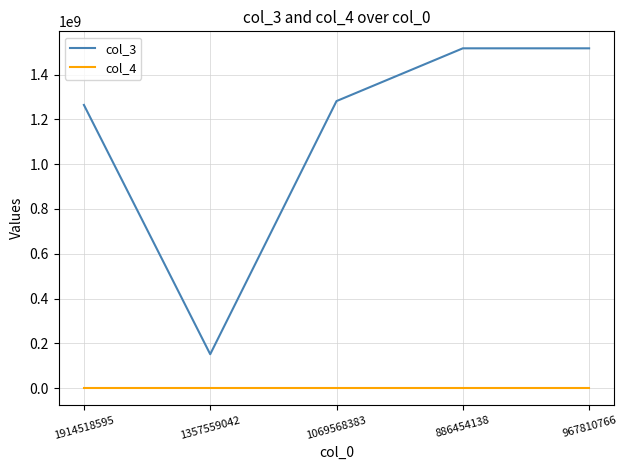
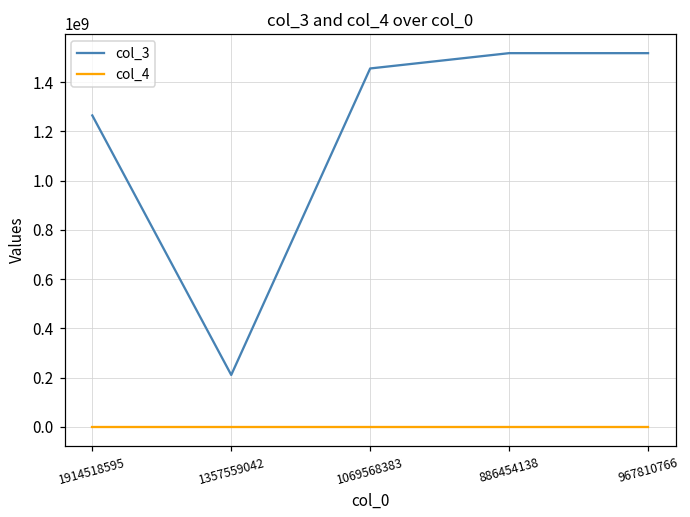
  {
    "col_3": {
      "1914518595": 1260000000,
-     "1357559042": 150000000,
-     "1069568383": 1280000000,
+     "1357559042": 210000000,
+     "1069568383": 1460000000,
      "886454138": 1520000000,
      "967810766": 1520000000
    },
    "col_4": {
      "1914518595": 0,
      "1357559042": 0,
      "1069568383": 0,
      "886454138": 0,
      "967810766": 0
    }
  }
